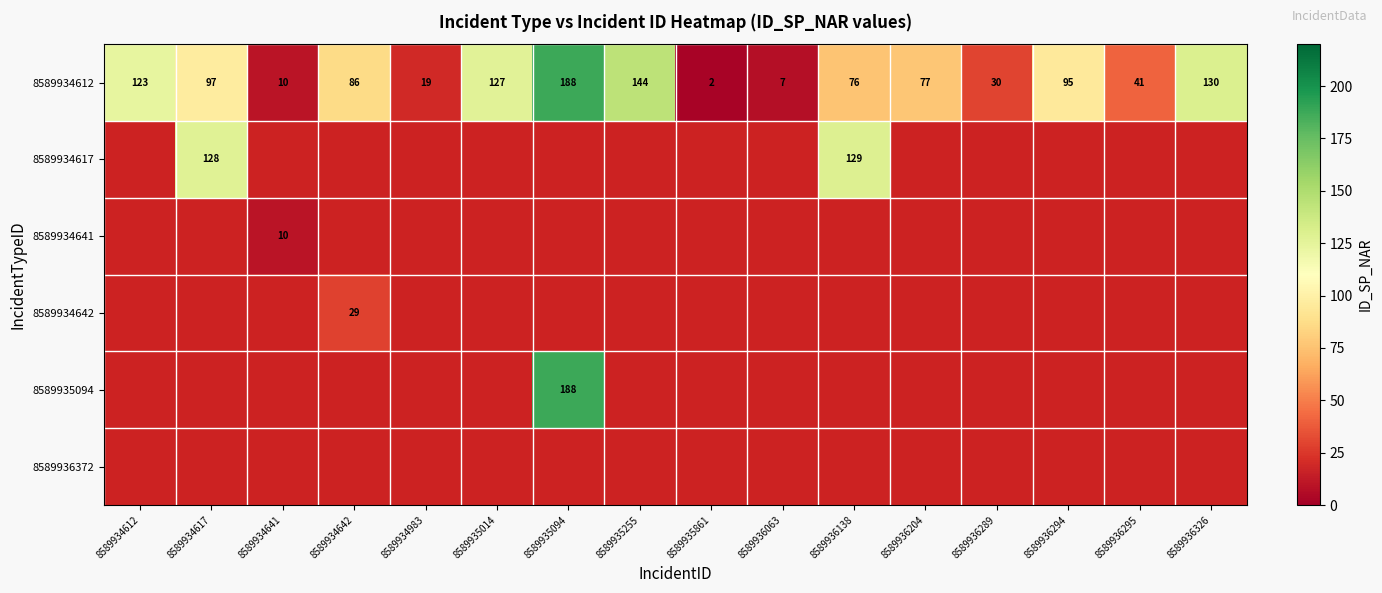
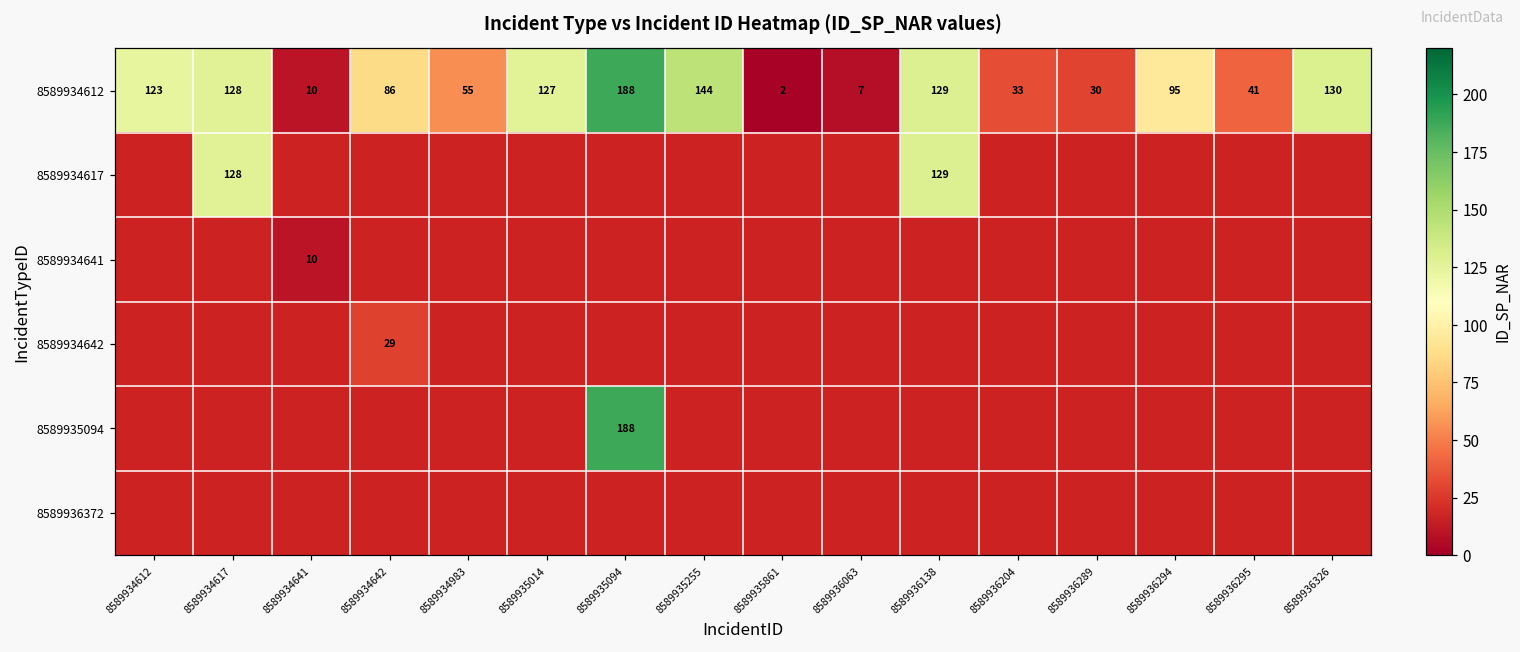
  {
    "8589934612": {
      "8589934612": 123,
-     "8589934617": 97,
+     "8589934617": 128,
      "8589934641": 10,
      "8589934642": 86,
-     "8589934983": 19,
+     "8589934983": 55,
      "8589935014": 127,
      "8589935094": 188,
      "8589935255": 144,
      "8589935861": 2,
      "8589936063": 7,
-     "8589936138": 76,
-     "8589936204": 77,
+     "8589936138": 129,
+     "8589936204": 33,
      "8589936289": 30,
      "8589936294": 95,
      "8589936295": 41,
      "8589936326": 130
    },
    "8589934617": {
      "8589934617": 128,
      "8589936138": 129
    },
    "8589934641": {
      "8589934641": 10
    },
    "8589934642": {
      "8589934642": 29
    },
    "8589935094": {
      "8589935094": 188
    }
  }
